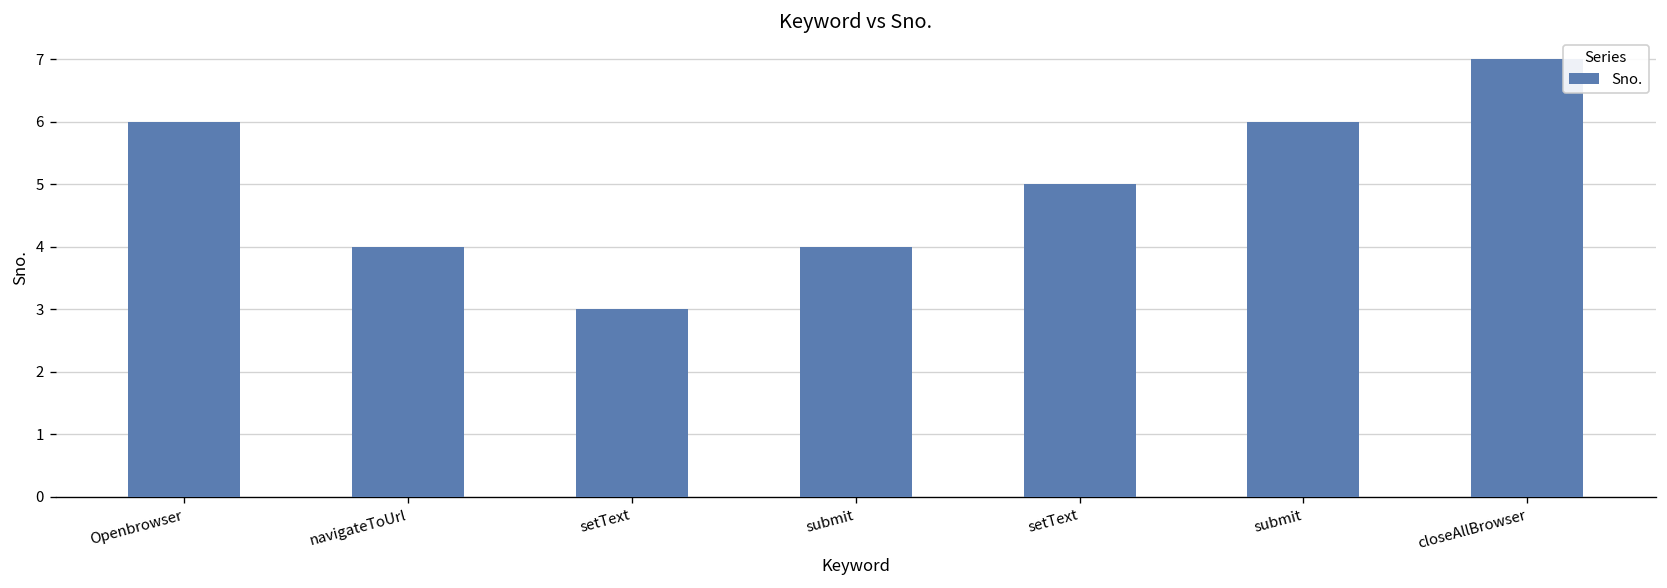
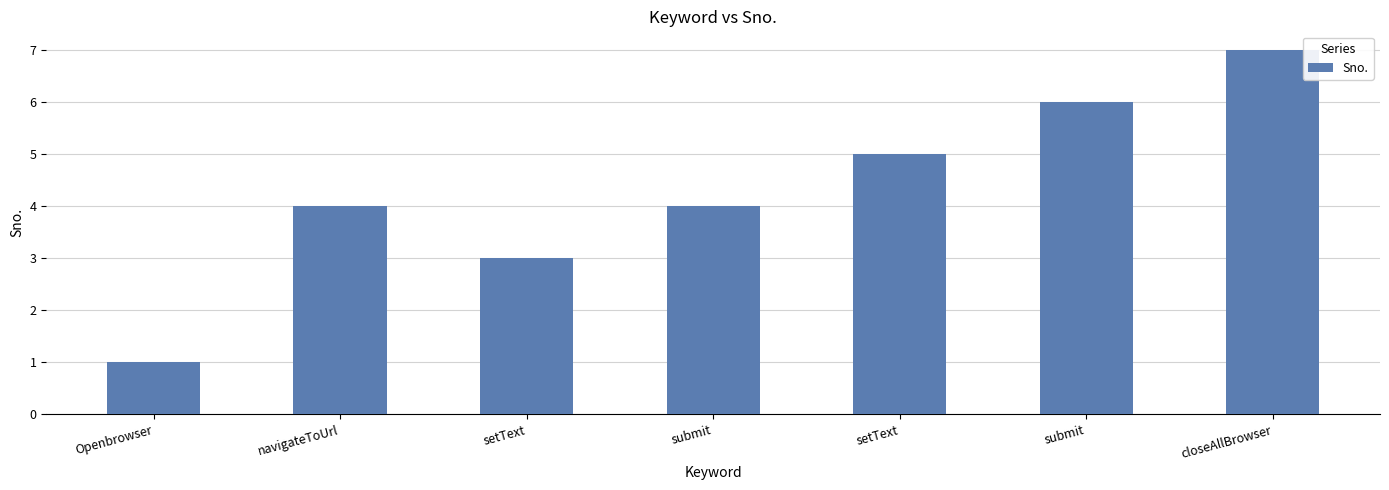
  {
-   "Openbrowser": 6,
+   "Openbrowser": 1,
    "navigateToUrl": 4,
    "closeAllBrowser": 7
  }
